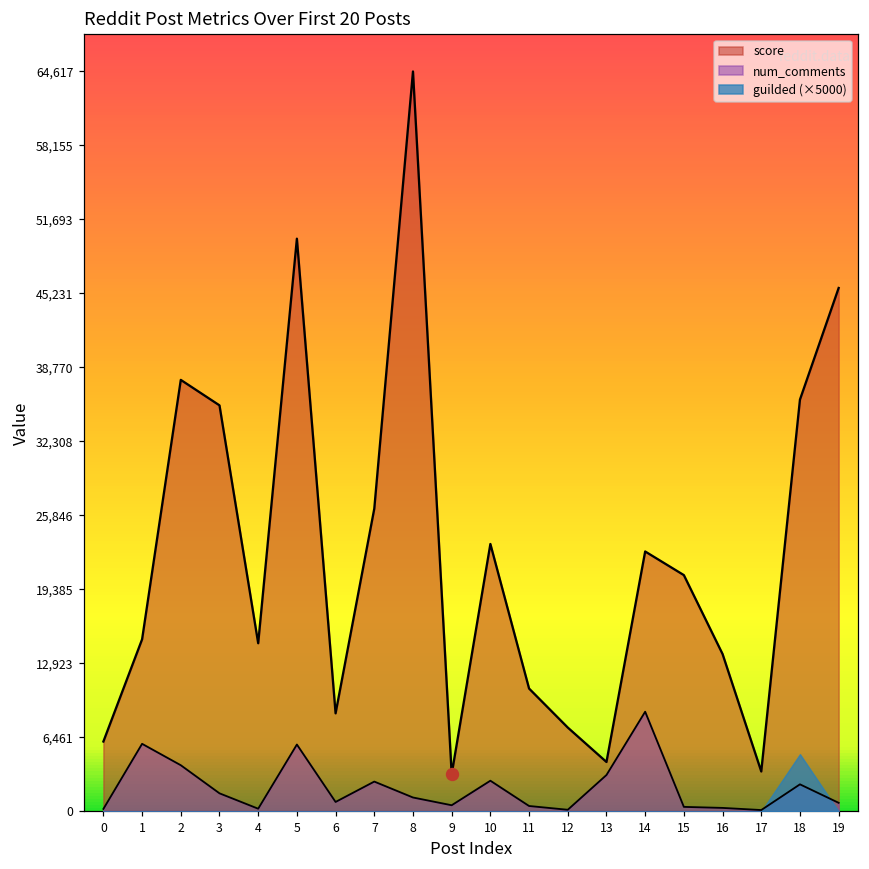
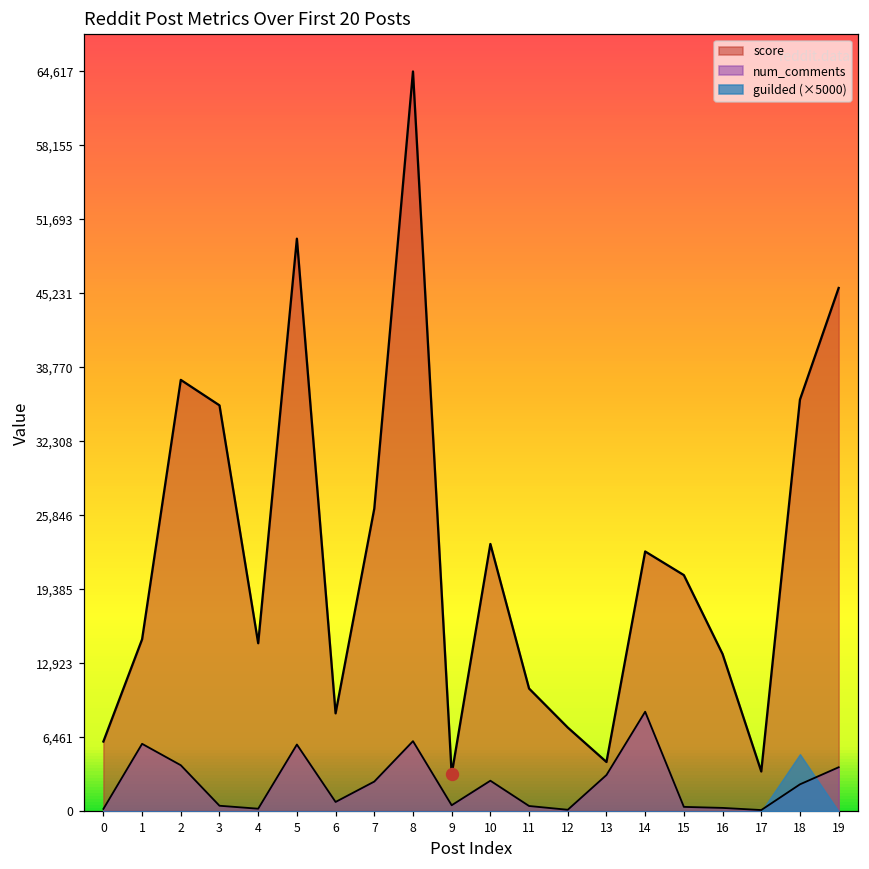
  {
    "num_comments": {
      "1": "5,900",
      "2": "4,000",
-     "3": "1,600",
+     "3": "500",
      "5": "5,800",
      "6": "800",
      "7": "2,600",
-     "8": "1,200",
+     "8": "6,100",
      "9": "500",
      "10": "2,700",
      "11": "500",
      "13": "3,200",
      "14": "8,700",
      "15": "400",
      "16": "300",
      "18": "2,400",
-     "19": "800"
+     "19": "3,900"
    },
    "guilded (×5000)": {
      "1": "0",
      "2": "0",
      "3": "0",
      "5": "0",
      "6": "0",
      "7": "0",
      "8": "0",
      "9": "0",
      "10": "0",
      "11": "0",
      "13": "0",
      "14": "0",
      "15": "0",
      "16": "0",
      "18": "5,000",
      "19": "0"
    }
  }
